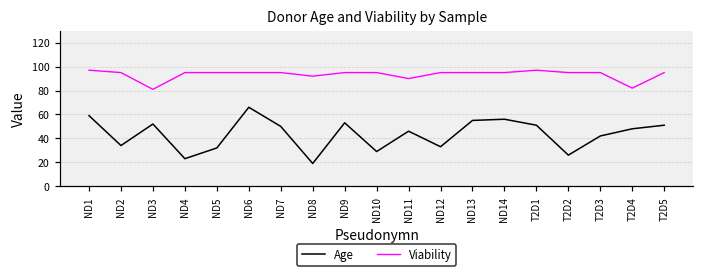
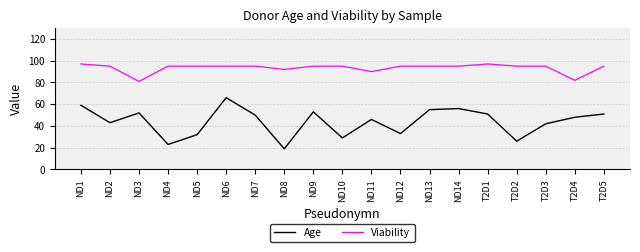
  {
    "Age": {
      "ND1": 59,
-     "ND2": 34,
+     "ND2": 43,
      "ND3": 52,
      "ND4": 23,
      "ND5": 32,
      "ND6": 66,
      "ND7": 50,
      "ND8": 19,
      "ND9": 53,
      "ND10": 29,
      "ND11": 46,
      "ND12": 33,
      "ND13": 55,
      "ND14": 56,
      "T2D1": 51,
      "T2D2": 26,
      "T2D3": 42,
      "T2D4": 48,
      "T2D5": 51
    },
    "Viability": {
      "ND1": 97,
      "ND2": 95,
      "ND3": 81,
      "ND4": 95,
      "ND5": 95,
      "ND6": 95,
      "ND7": 95,
      "ND8": 92,
      "ND9": 95,
      "ND10": 95,
      "ND11": 90,
      "ND12": 95,
      "ND13": 95,
      "ND14": 95,
      "T2D1": 97,
      "T2D2": 95,
      "T2D3": 95,
      "T2D4": 82,
      "T2D5": 95
    }
  }
